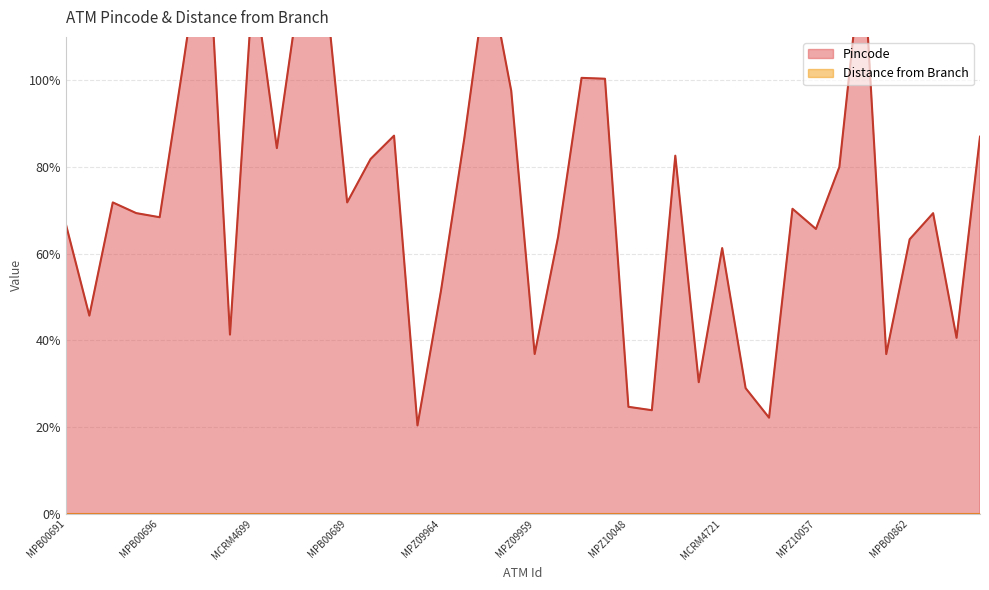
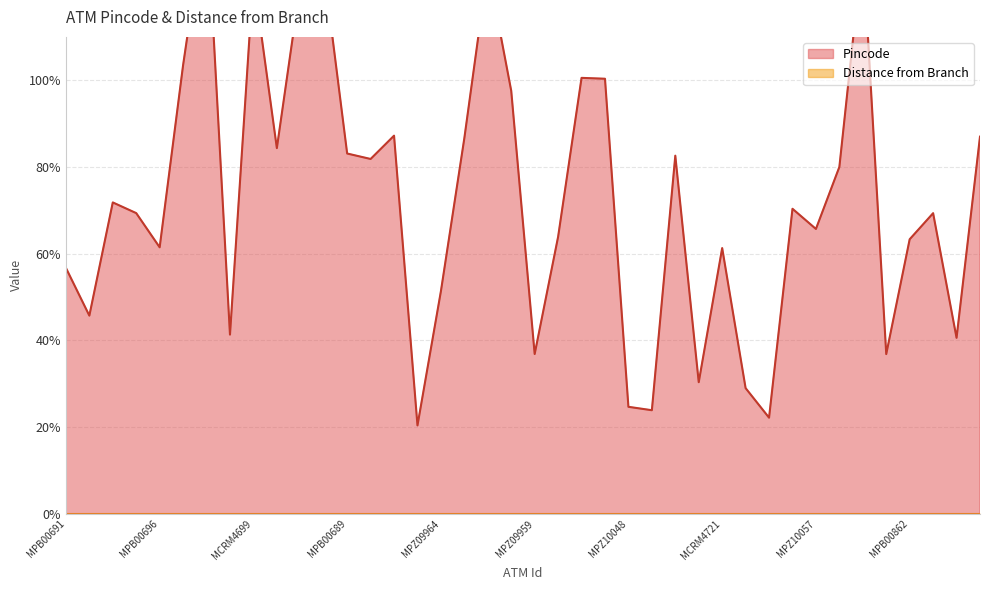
  {
    "Pincode": {
-     "MPB00691": "67%",
-     "MPB00696": "68%",
-     "MPB00689": "72%",
+     "MPB00691": "57%",
+     "MPB00696": "61%",
+     "MPB00689": "83%",
      "MPZ09964": "51%",
      "MPZ09959": "37%",
      "MPZ10048": "25%",
      "MCRM4721": "61%",
      "MPZ10057": "66%",
      "MPB00862": "63%"
    },
    "Distance from Branch": {
      "MPB00691": "0%",
      "MPB00696": "0%",
      "MCRM4699": "0%",
      "MPB00689": "0%",
      "MPZ09964": "0%",
      "MPZ09959": "0%",
      "MPZ10048": "0%",
      "MCRM4721": "0%",
      "MPZ10057": "0%",
      "MPB00862": "0%"
    }
  }
